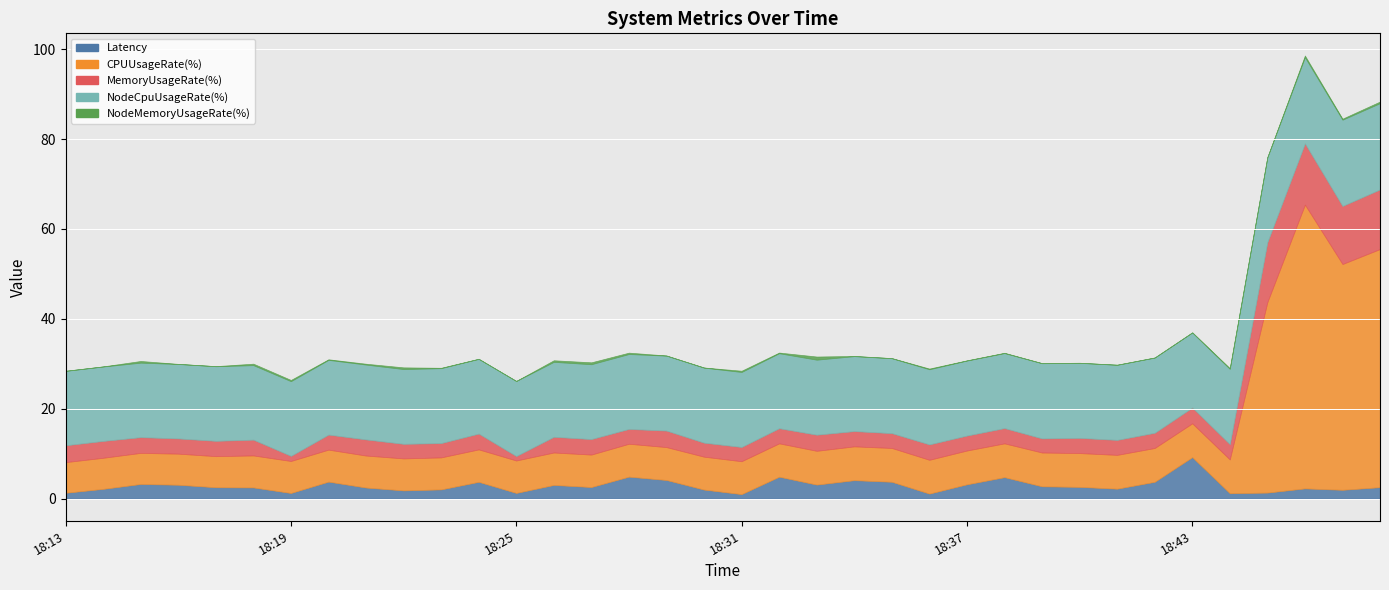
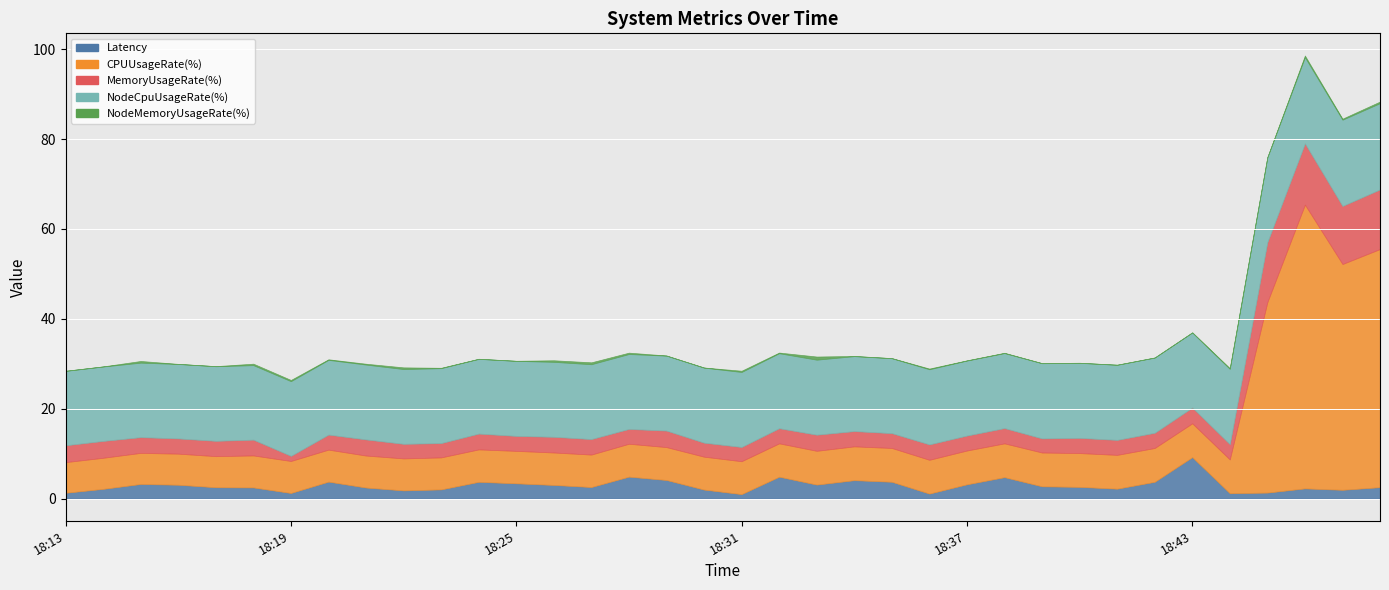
  {
    "Latency": {
      "18:13": 1,
      "18:19": 1,
-     "18:25": 1,
+     "18:25": 3,
      "18:31": 1,
      "18:37": 3,
      "18:43": 9
    },
    "CPUUsageRate(%)": {
      "18:13": 7,
      "18:19": 7,
      "18:25": 7,
      "18:31": 7,
      "18:37": 8,
      "18:43": 8
    },
    "MemoryUsageRate(%)": {
      "18:13": 4,
      "18:19": 1,
-     "18:25": 1,
+     "18:25": 3,
      "18:31": 3,
      "18:37": 3,
      "18:43": 4
    }
  }
